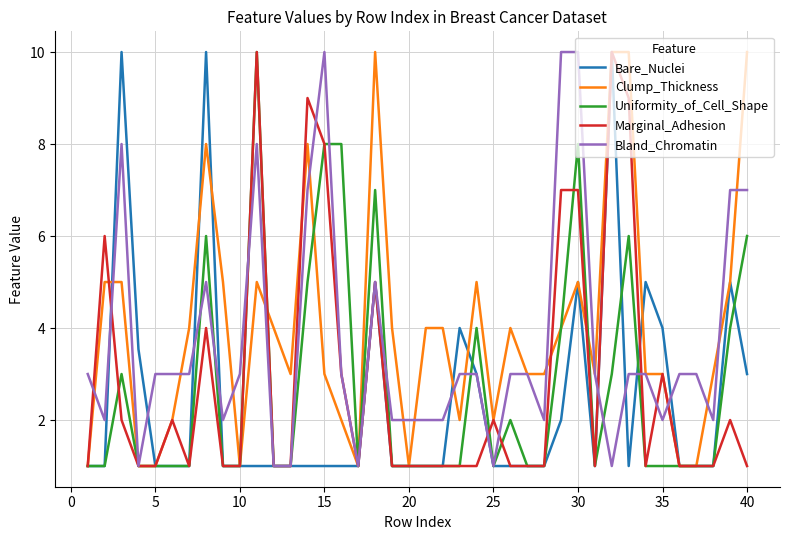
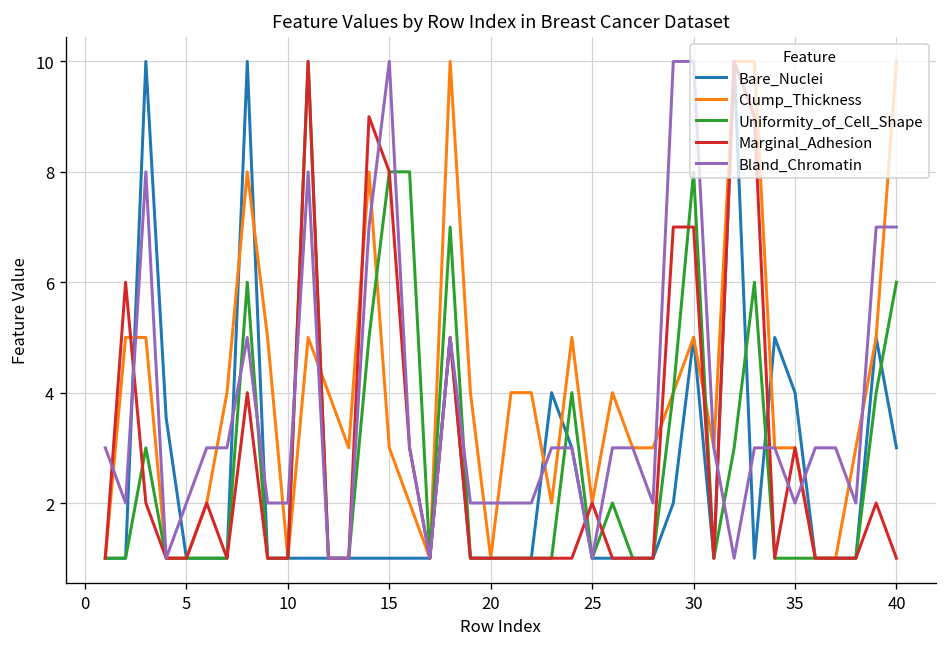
  {
    "Bare_Nuclei": {
      "15": 1,
      "35": 4,
      "40": 3
    },
    "Clump_Thickness": {
      "15": 3
    },
    "Uniformity_of_Cell_Shape": {
      "35": 1,
      "40": 6
    },
    "Marginal_Adhesion": {
      "30": 7,
      "40": 1
    },
    "Bland_Chromatin": {
-     "5": 3,
-     "10": 3,
+     "5": 2,
+     "10": 2,
      "15": 10,
      "20": 2,
      "35": 2,
      "40": 7
    }
  }
